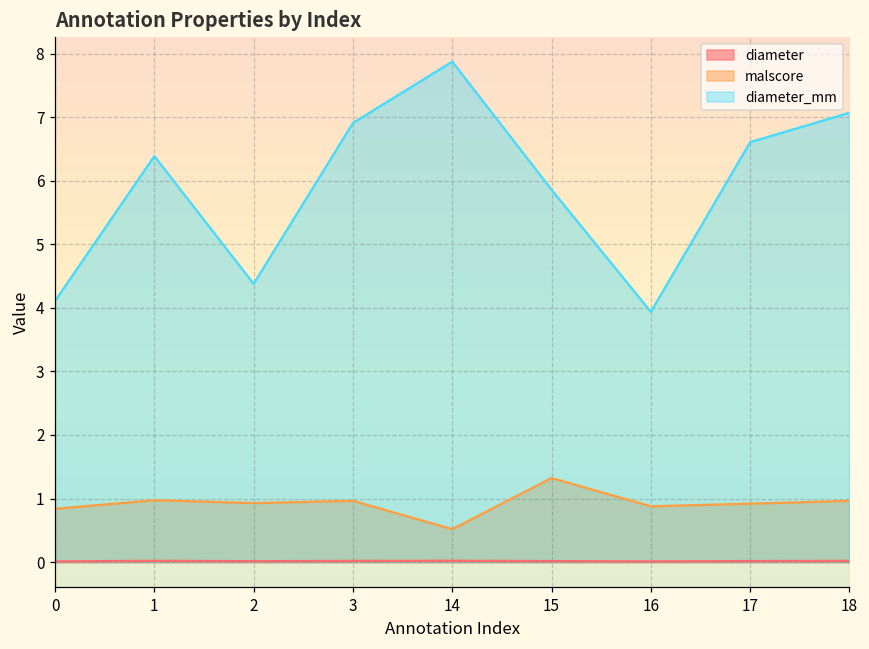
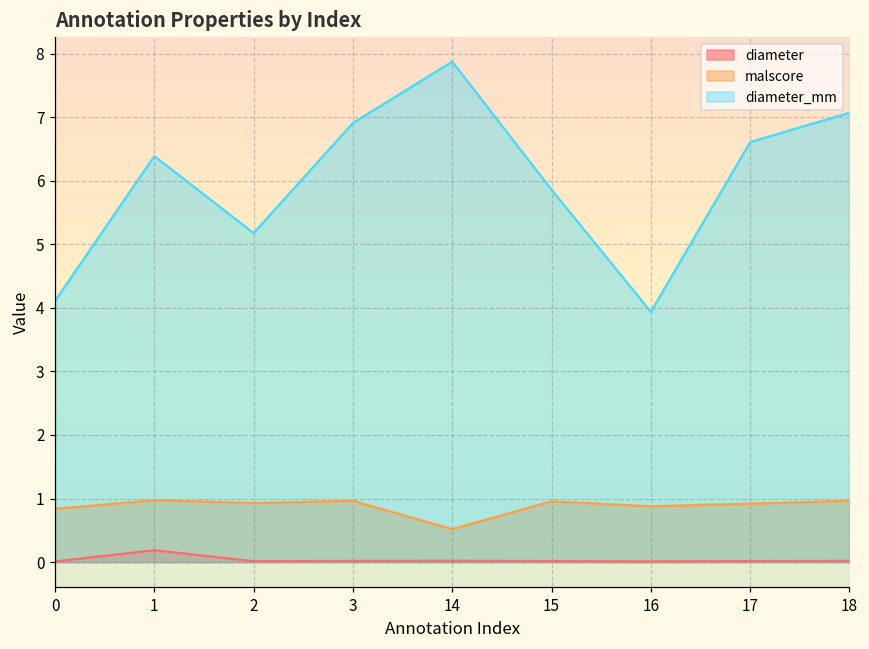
  {
    "diameter": {
      "0": 0.0,
-     "1": 0.0,
+     "1": 0.2,
      "2": 0.0,
      "3": 0.0,
      "14": 0.0,
      "15": 0.0,
      "16": 0.0,
      "17": 0.0,
      "18": 0.0
    },
    "malscore": {
      "0": 0.8,
      "1": 1.0,
      "2": 0.9,
      "3": 1.0,
      "14": 0.5,
-     "15": 1.3,
+     "15": 1.0,
      "16": 0.9,
      "17": 0.9,
      "18": 1.0
    },
    "diameter_mm": {
      "0": 4.1,
      "1": 6.4,
-     "2": 4.4,
+     "2": 5.2,
      "3": 6.9,
      "14": 7.9,
      "15": 5.9,
      "16": 3.9,
      "17": 6.6,
      "18": 7.1
    }
  }
